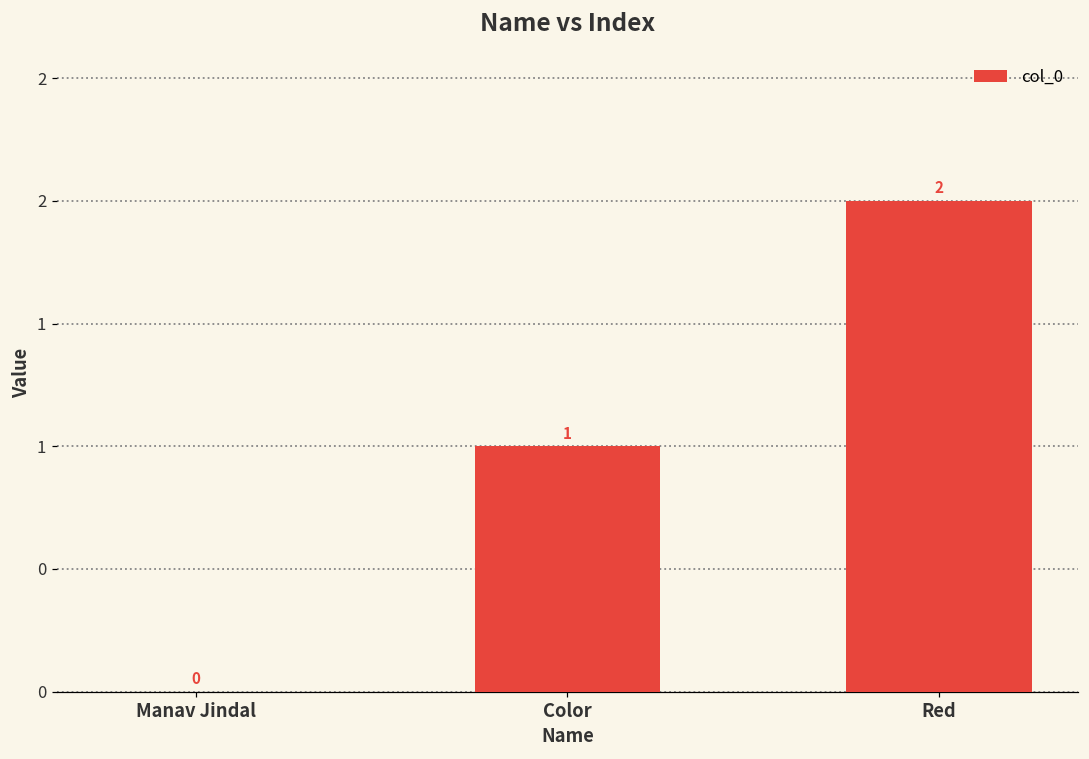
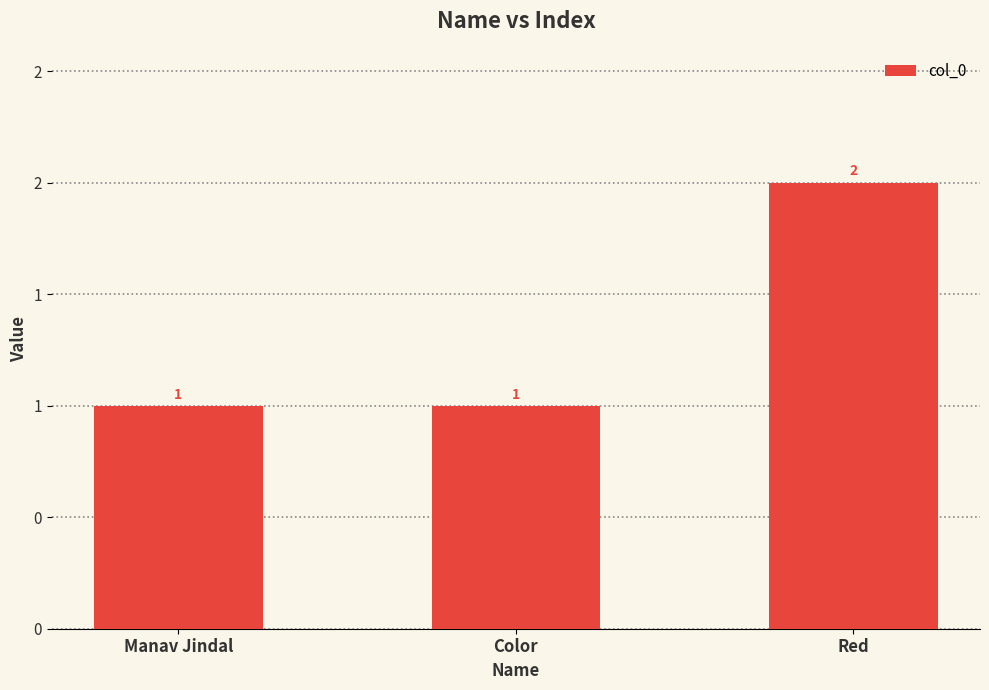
  {
-   "Manav Jindal": 0,
+   "Manav Jindal": 1,
    "Color": 1,
    "Red": 2
  }
